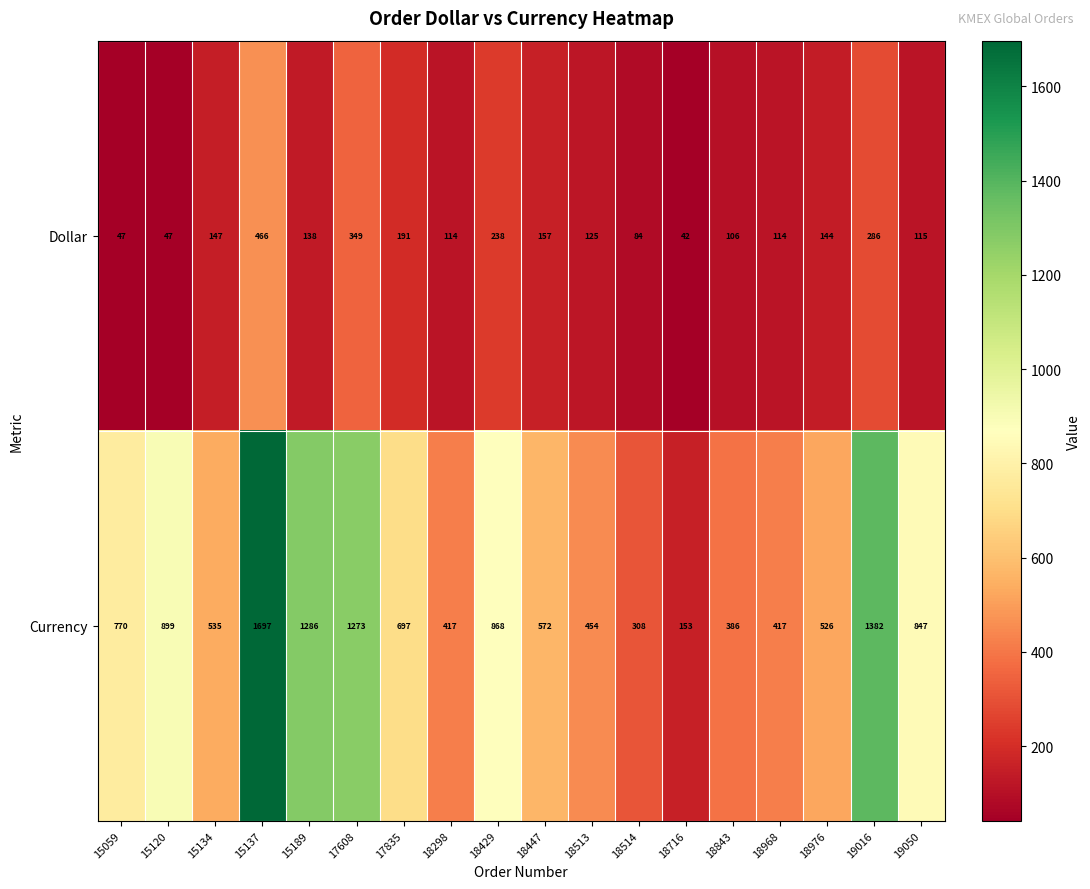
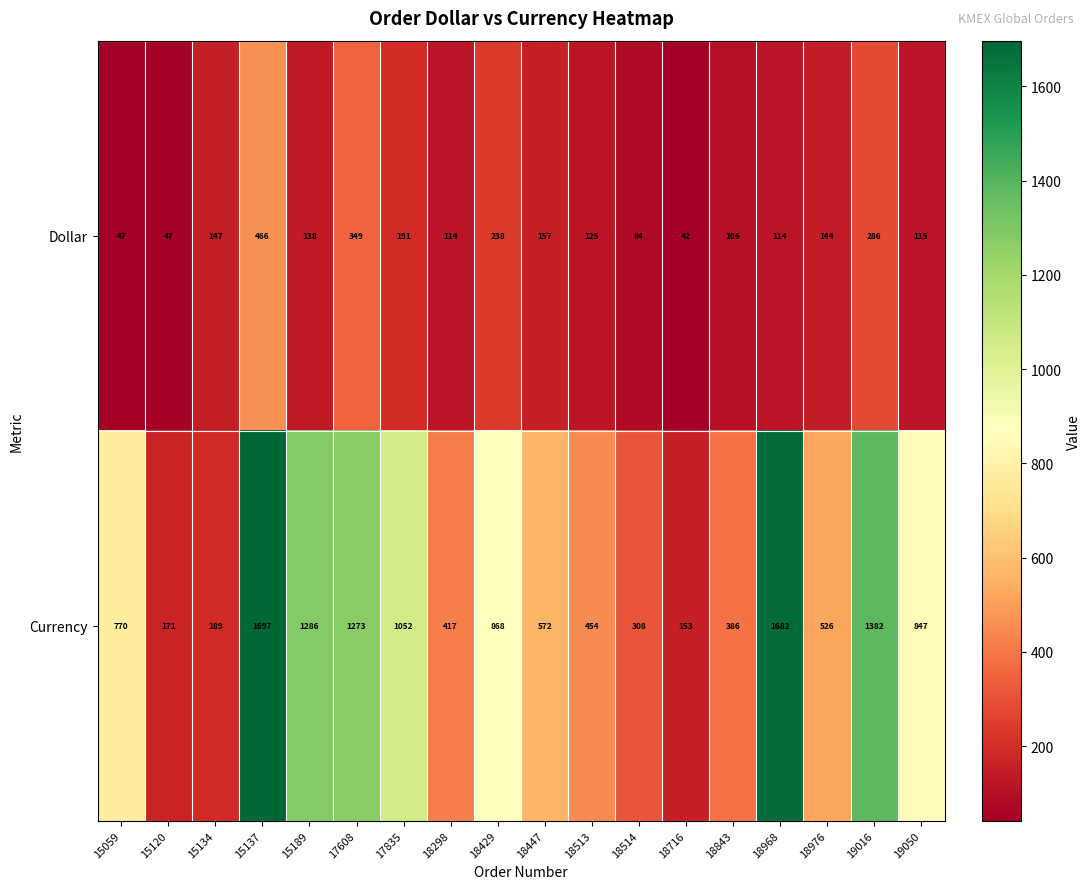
  {
    "Dollar": {
      "15059": 47,
      "15120": 47,
      "15134": 147,
      "15137": 466,
      "15189": 138,
      "17608": 349,
      "17835": 191,
      "18298": 114,
      "18429": 238,
      "18447": 157,
      "18513": 125,
      "18514": 84,
      "18716": 42,
      "18843": 106,
      "18968": 114,
      "18976": 144,
      "19016": 286,
      "19050": 115
    },
    "Currency": {
      "15059": 770,
-     "15120": 899,
-     "15134": 535,
+     "15120": 171,
+     "15134": 189,
      "15137": 1697,
      "15189": 1286,
      "17608": 1273,
-     "17835": 697,
+     "17835": 1052,
      "18298": 417,
      "18429": 868,
      "18447": 572,
      "18513": 454,
      "18514": 308,
      "18716": 153,
      "18843": 386,
-     "18968": 417,
+     "18968": 1682,
      "18976": 526,
      "19016": 1382,
      "19050": 847
    }
  }
